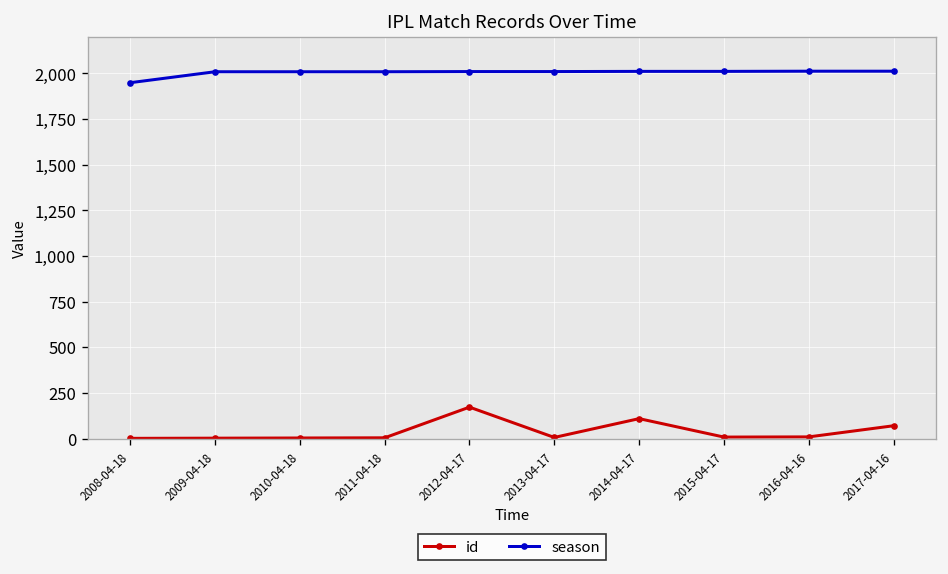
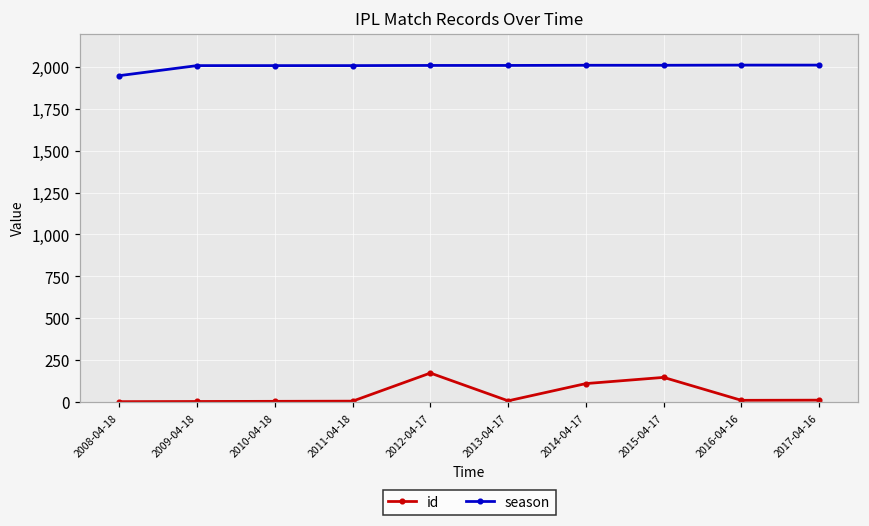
  {
    "id": {
      "2008-04-18": "0",
      "2009-04-18": "0",
      "2010-04-18": "0",
      "2011-04-18": "0",
      "2012-04-17": "170",
      "2013-04-17": "10",
      "2014-04-17": "110",
-     "2015-04-17": "10",
+     "2015-04-17": "150",
      "2016-04-16": "10",
-     "2017-04-16": "70"
+     "2017-04-16": "10"
    },
    "season": {
      "2008-04-18": "1,950",
      "2009-04-18": "2,010",
      "2010-04-18": "2,010",
      "2011-04-18": "2,010",
      "2012-04-17": "2,010",
      "2013-04-17": "2,010",
      "2014-04-17": "2,010",
      "2015-04-17": "2,010",
      "2016-04-16": "2,010",
      "2017-04-16": "2,010"
    }
  }
